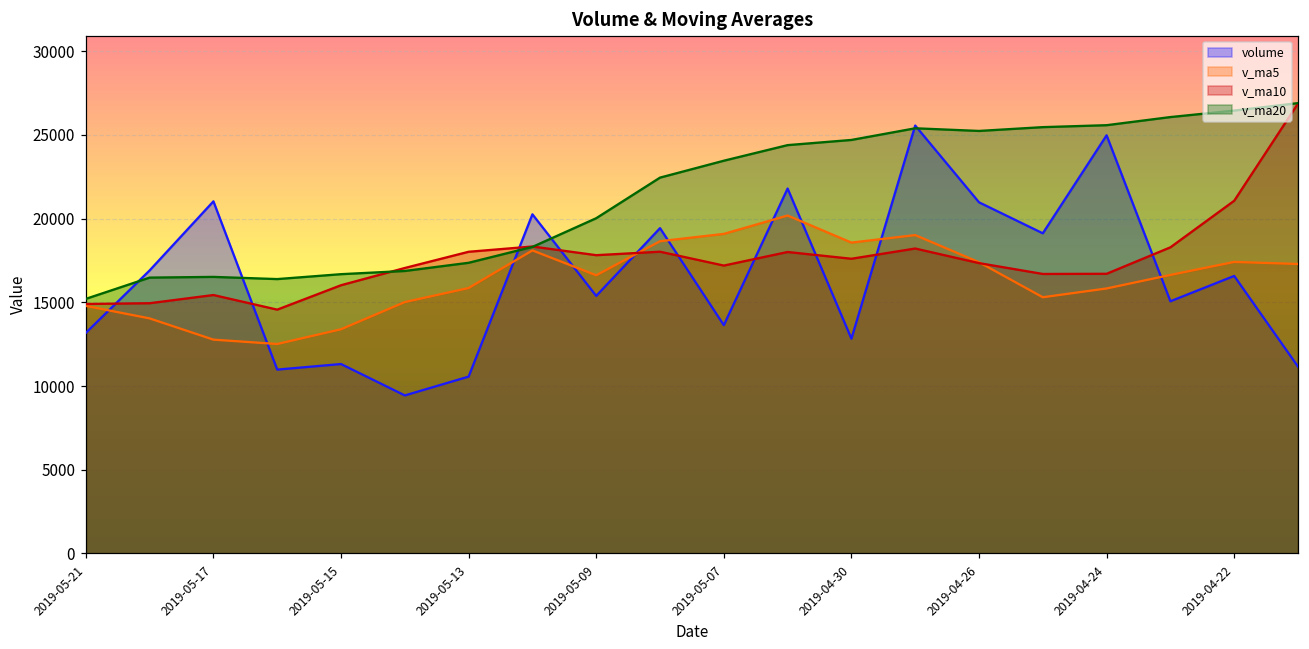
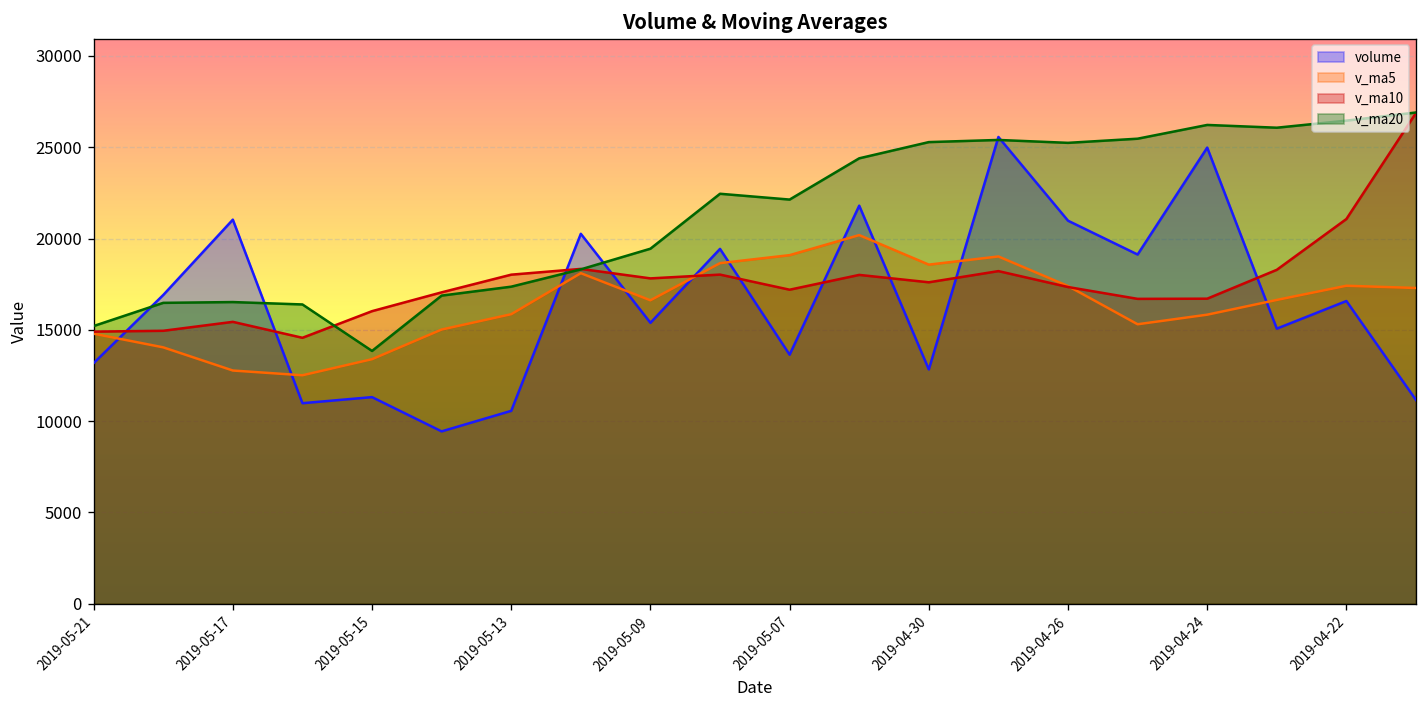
  {
    "volume": {
      "2019-05-21": 13200,
      "2019-05-17": 21000,
      "2019-05-15": 11300,
      "2019-05-13": 10600,
      "2019-05-09": 15400,
      "2019-05-07": 13600,
      "2019-04-30": 12800,
      "2019-04-26": 21000,
      "2019-04-24": 25000,
      "2019-04-22": 16600
    },
    "v_ma20": {
      "2019-05-21": 15200,
      "2019-05-17": 16500,
-     "2019-05-15": 16700,
+     "2019-05-15": 13800,
      "2019-05-13": 17400,
-     "2019-05-09": 20000,
-     "2019-05-07": 23500,
-     "2019-04-30": 24700,
+     "2019-05-09": 19400,
+     "2019-05-07": 22100,
+     "2019-04-30": 25300,
      "2019-04-26": 25200,
-     "2019-04-24": 25600
+     "2019-04-24": 26200
    }
  }
